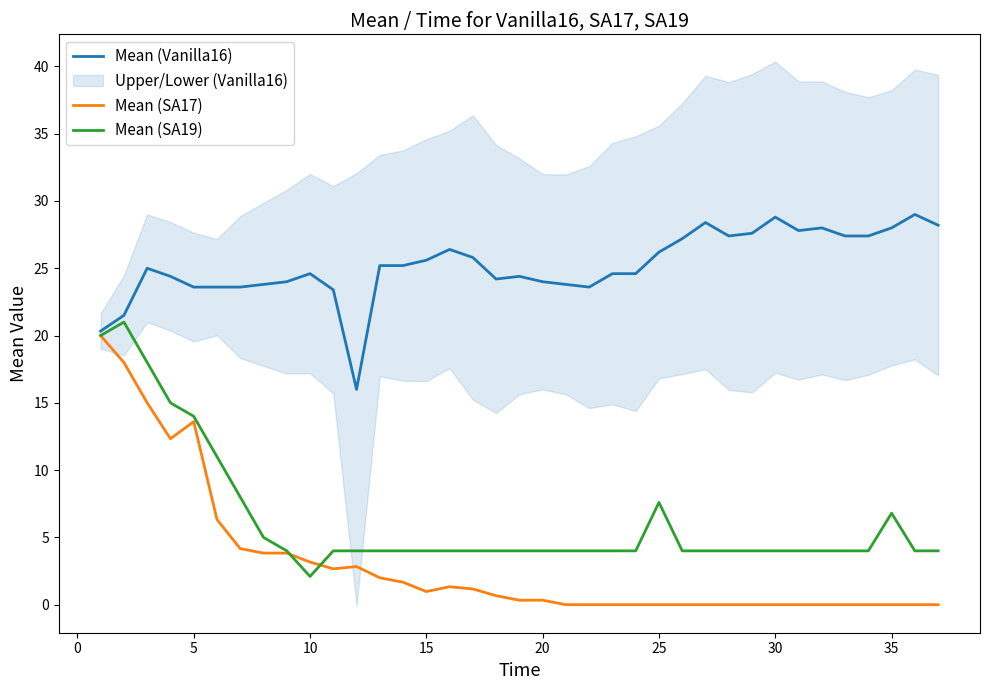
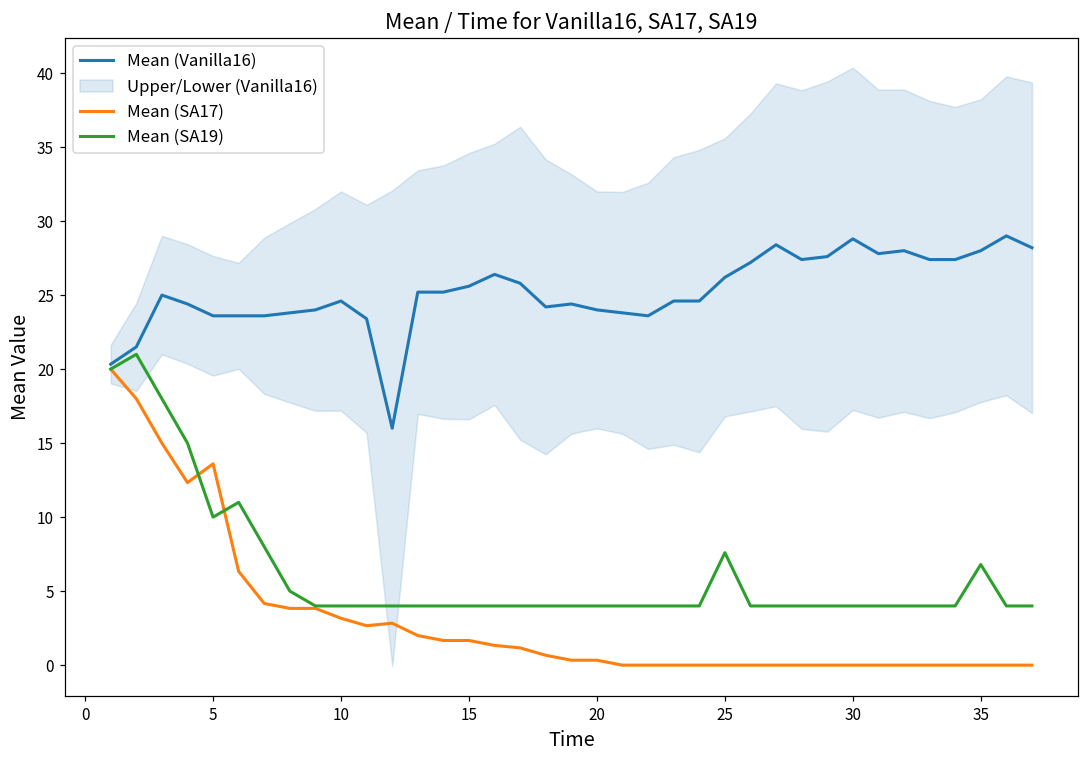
  {
    "Mean (SA17)": {
      "5": 13.6,
      "10": 3.2,
-     "15": 1.0,
+     "15": 1.7,
      "20": 0.3,
      "25": 0.0,
      "30": 0.0,
      "35": 0.0
    },
    "Mean (SA19)": {
-     "5": 14,
-     "10": 2.1,
+     "5": 10,
+     "10": 4.0,
      "15": 4.0,
      "20": 4.0,
      "25": 7.6,
      "30": 4.0,
      "35": 6.8
    }
  }
